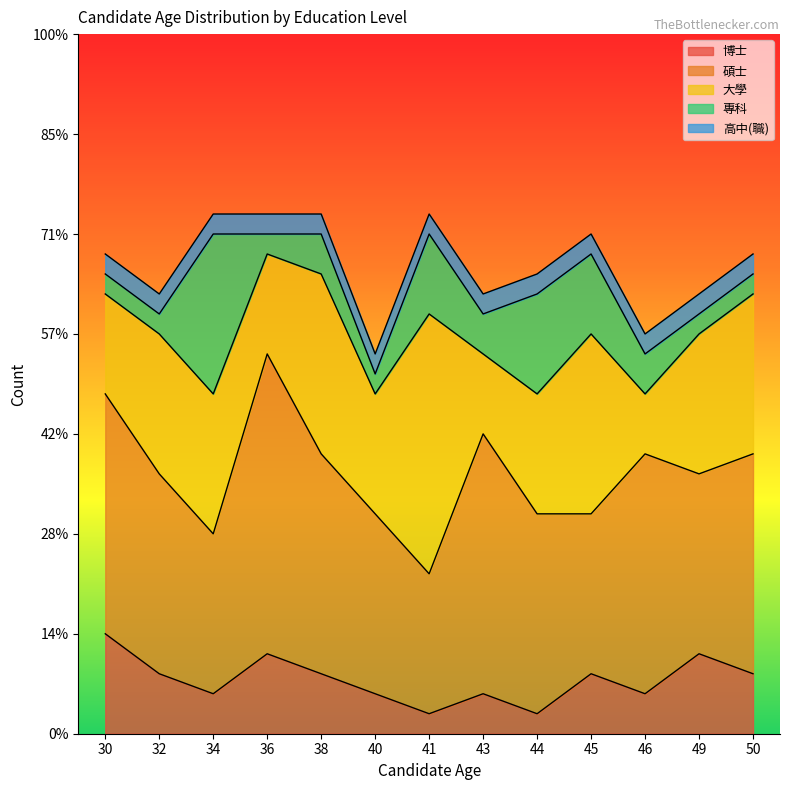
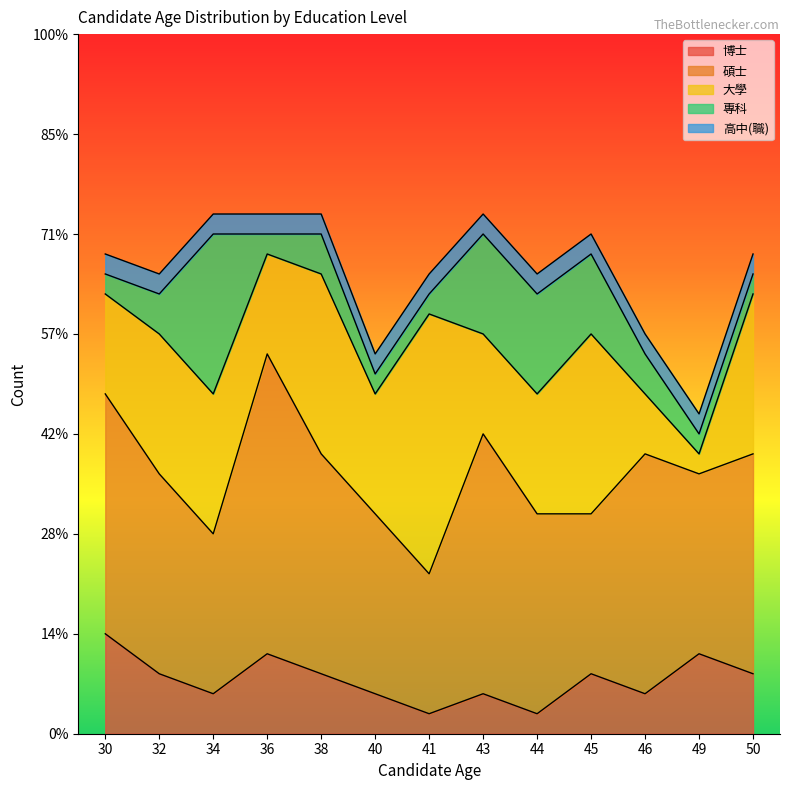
  {
    "大學": {
      "30": "14%",
      "32": "20%",
      "34": "20%",
      "36": "14%",
      "38": "26%",
      "40": "17%",
      "41": "37%",
-     "43": "11%",
+     "43": "14%",
      "44": "17%",
      "45": "26%",
      "46": "9%",
-     "49": "20%",
+     "49": "3%",
      "50": "23%"
    },
    "專科": {
      "30": "3%",
-     "32": "3%",
+     "32": "6%",
      "34": "23%",
      "36": "3%",
      "38": "6%",
      "40": "3%",
-     "41": "11%",
-     "43": "6%",
+     "41": "3%",
+     "43": "14%",
      "44": "14%",
      "45": "11%",
      "46": "6%",
      "49": "3%",
      "50": "3%"
    },
    "高中(職)": {
      "30": "3%",
      "32": "3%",
      "34": "3%",
      "36": "3%",
      "38": "3%",
      "40": "3%",
      "41": "3%",
      "43": "3%",
      "44": "3%",
      "45": "3%",
      "46": "3%",
      "49": "3%",
      "50": "3%"
    }
  }
